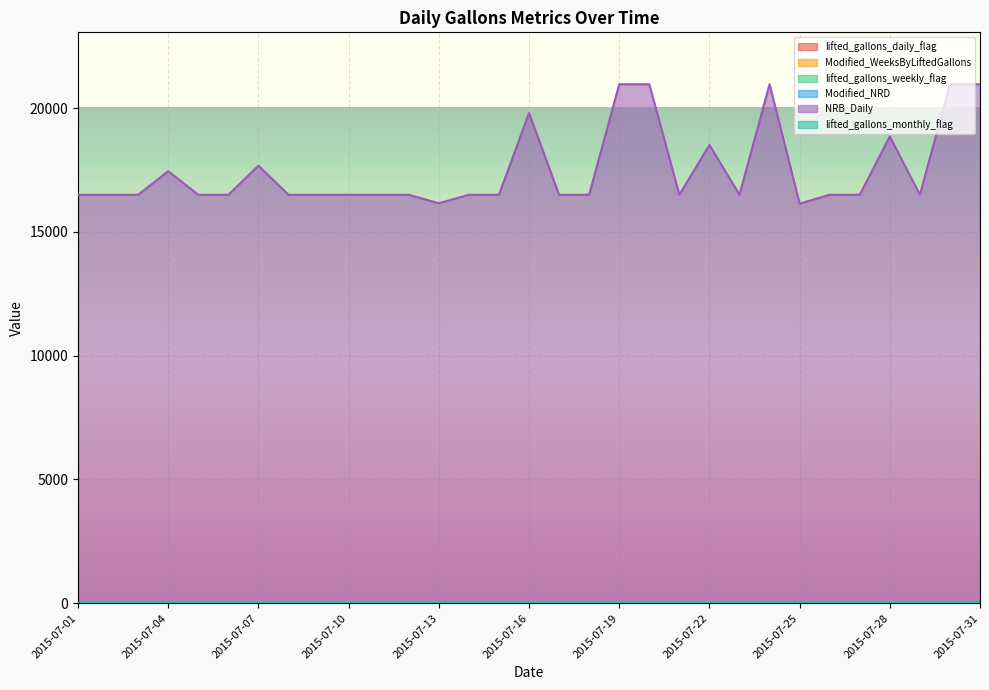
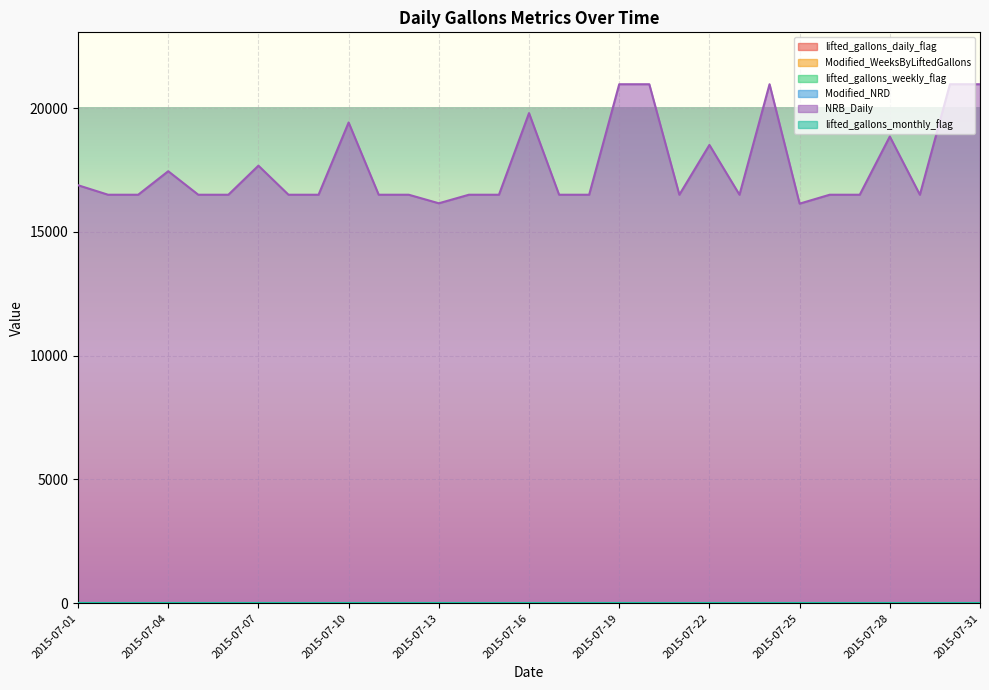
  {
    "lifted_gallons_monthly_flag": {
      "2015-07-01": 0,
      "2015-07-04": 0,
      "2015-07-07": 0,
      "2015-07-10": 0,
      "2015-07-13": 0,
      "2015-07-16": 0,
      "2015-07-19": 0,
      "2015-07-22": 0,
      "2015-07-25": 0,
      "2015-07-28": 0,
      "2015-07-31": 0
    },
    "NRB_Daily": {
-     "2015-07-01": 16500,
+     "2015-07-01": 16900,
      "2015-07-04": 17500,
      "2015-07-07": 17700,
-     "2015-07-10": 16500,
+     "2015-07-10": 19400,
      "2015-07-13": 16200,
      "2015-07-16": 19800,
      "2015-07-19": 21000,
      "2015-07-22": 18500,
      "2015-07-25": 16100,
      "2015-07-28": 18900,
      "2015-07-31": 21000
    }
  }
